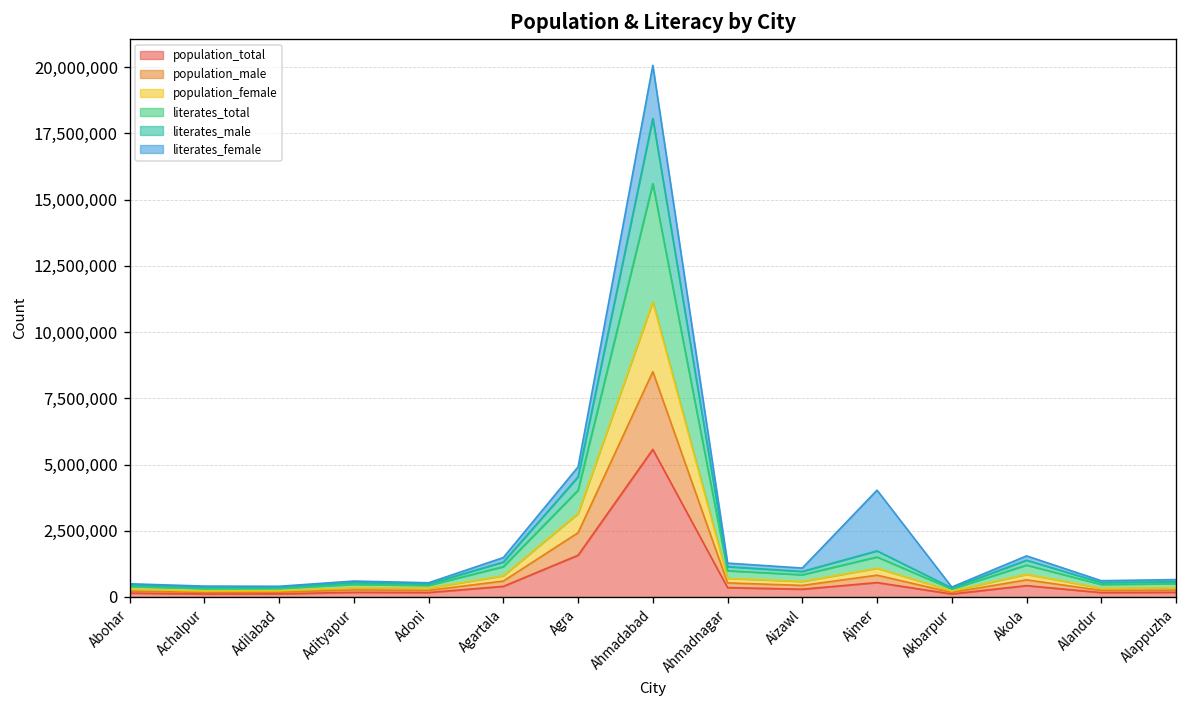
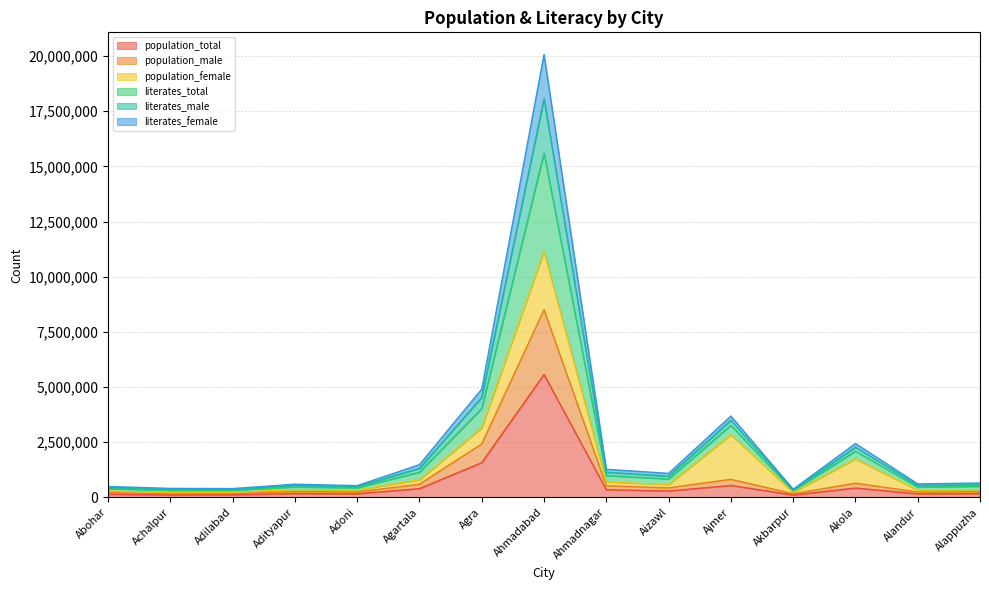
  {
    "population_female": {
      "Agartala": "200,000",
      "Agra": "700,000",
      "Ahmadabad": "2,600,000",
      "Ahmadnagar": "200,000",
      "Aizawl": "100,000",
-     "Ajmer": "300,000",
-     "Akola": "200,000"
+     "Ajmer": "2,000,000",
+     "Akola": "1,100,000"
    },
    "literates_female": {
      "Agartala": "200,000",
      "Agra": "400,000",
      "Ahmadabad": "2,000,000",
      "Ahmadnagar": "100,000",
      "Aizawl": "100,000",
-     "Ajmer": "2,300,000",
+     "Ajmer": "200,000",
      "Akola": "200,000"
    }
  }
